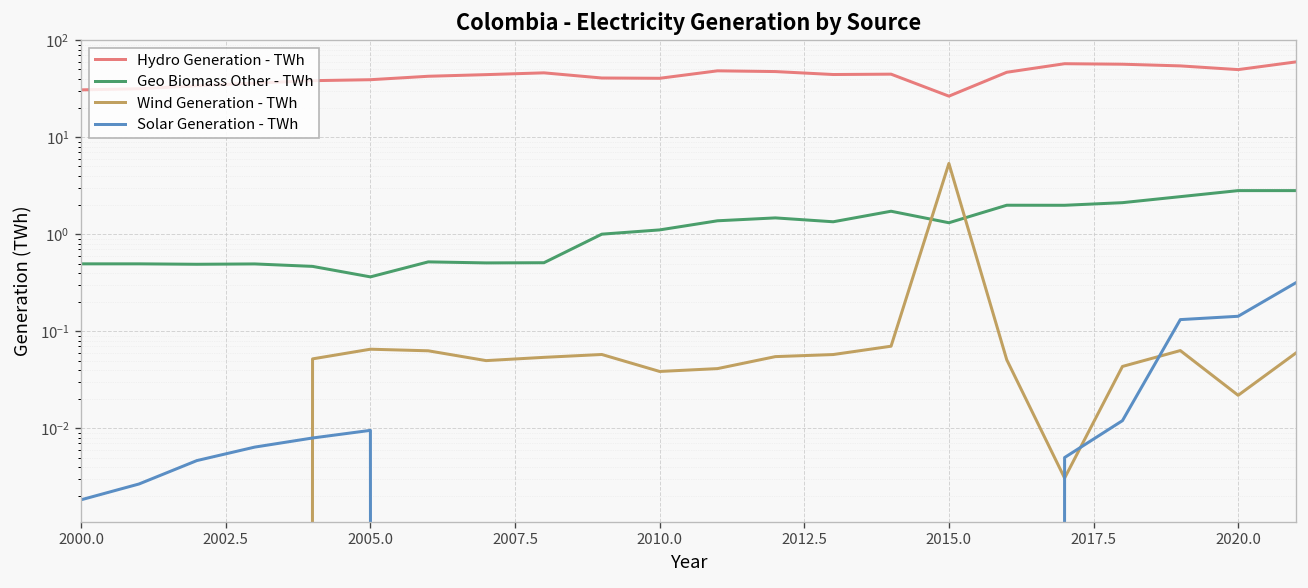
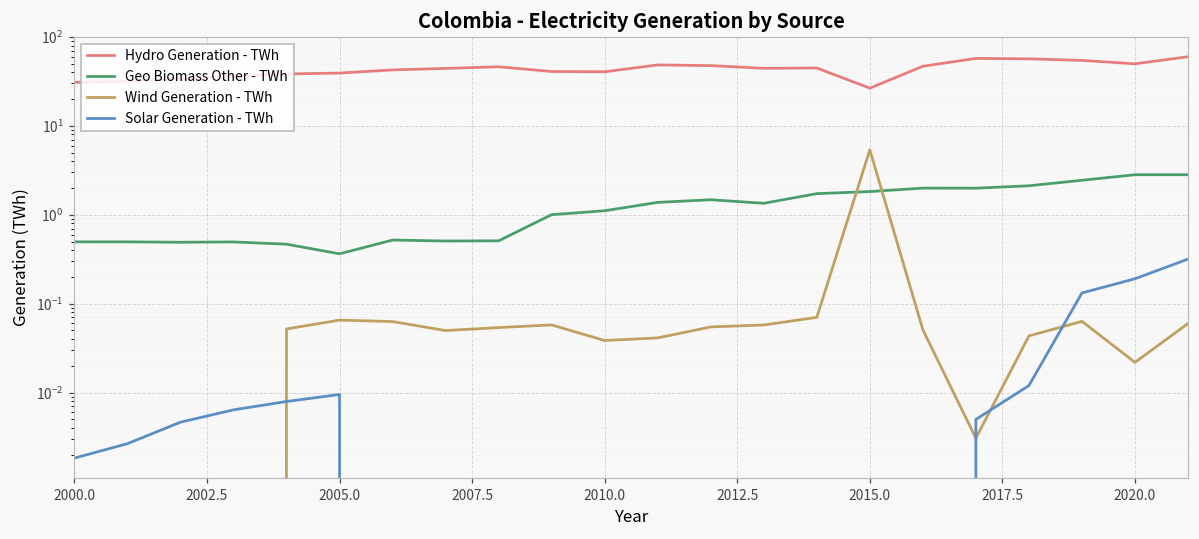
  {
    "Hydro Generation - TWh": {
      "2000.0": 31,
      "2005.0": 40,
      "2010.0": 40,
      "2015.0": 27,
      "2020.0": 50
    },
    "Geo Biomass Other - TWh": {
      "2000.0": 0.5,
      "2005.0": 0.4,
      "2010.0": 1.1,
-     "2015.0": 1.3,
+     "2015.0": 1.8,
      "2020.0": 2.8
    },
    "Wind Generation - TWh": {
      "2005.0": 0.07,
      "2010.0": 0.04,
      "2015.0": 5,
      "2020.0": 0.022
    },
    "Solar Generation - TWh": {
      "2000.0": 0.0018,
      "2005.0": 0.01,
-     "2020.0": 0.14
+     "2020.0": 0.19
    }
  }
